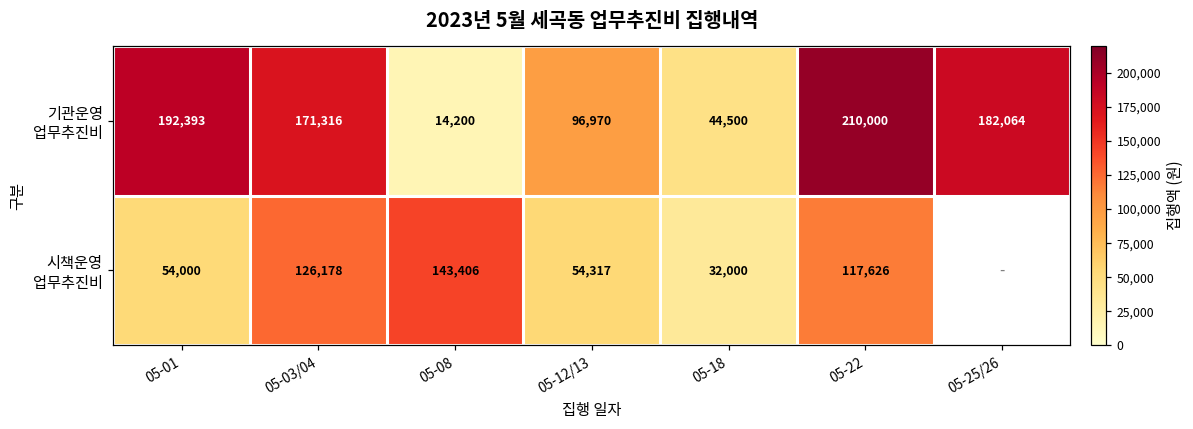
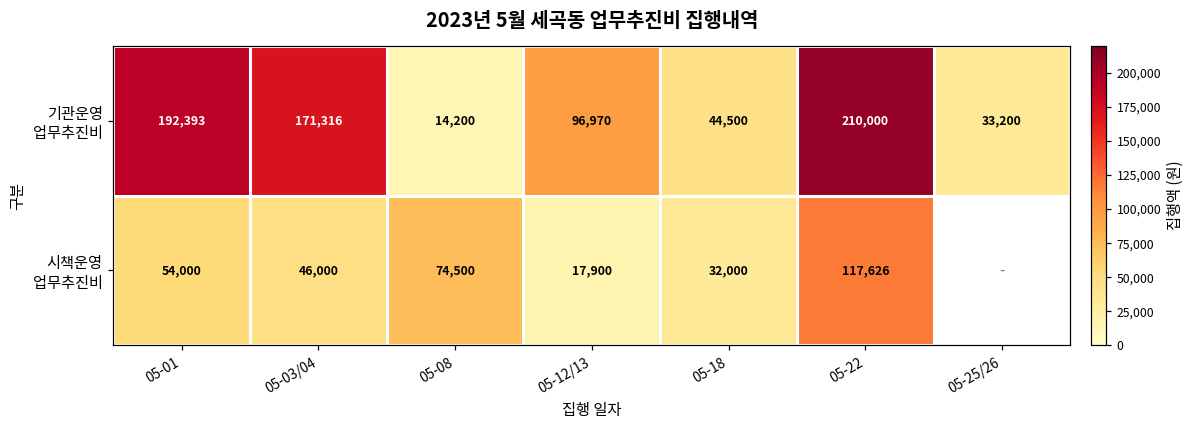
  {
    "기관운영 업무추진비": {
      "05-01": "192,393",
      "05-03/04": "171,316",
      "05-08": "14,200",
      "05-12/13": "96,970",
      "05-18": "44,500",
      "05-22": "210,000",
-     "05-25/26": "182,064"
+     "05-25/26": "33,200"
    },
    "시책운영 업무추진비": {
      "05-01": "54,000",
-     "05-03/04": "126,178",
-     "05-08": "143,406",
-     "05-12/13": "54,317",
+     "05-03/04": "46,000",
+     "05-08": "74,500",
+     "05-12/13": "17,900",
      "05-18": "32,000",
      "05-22": "117,626"
    }
  }
